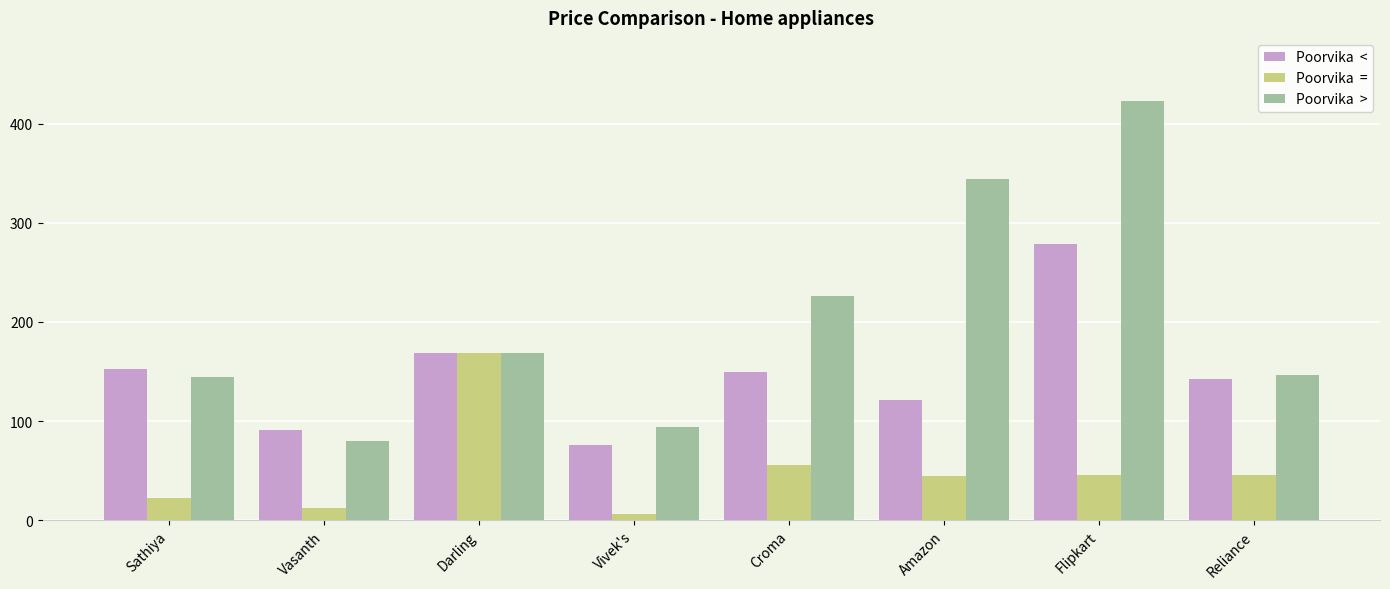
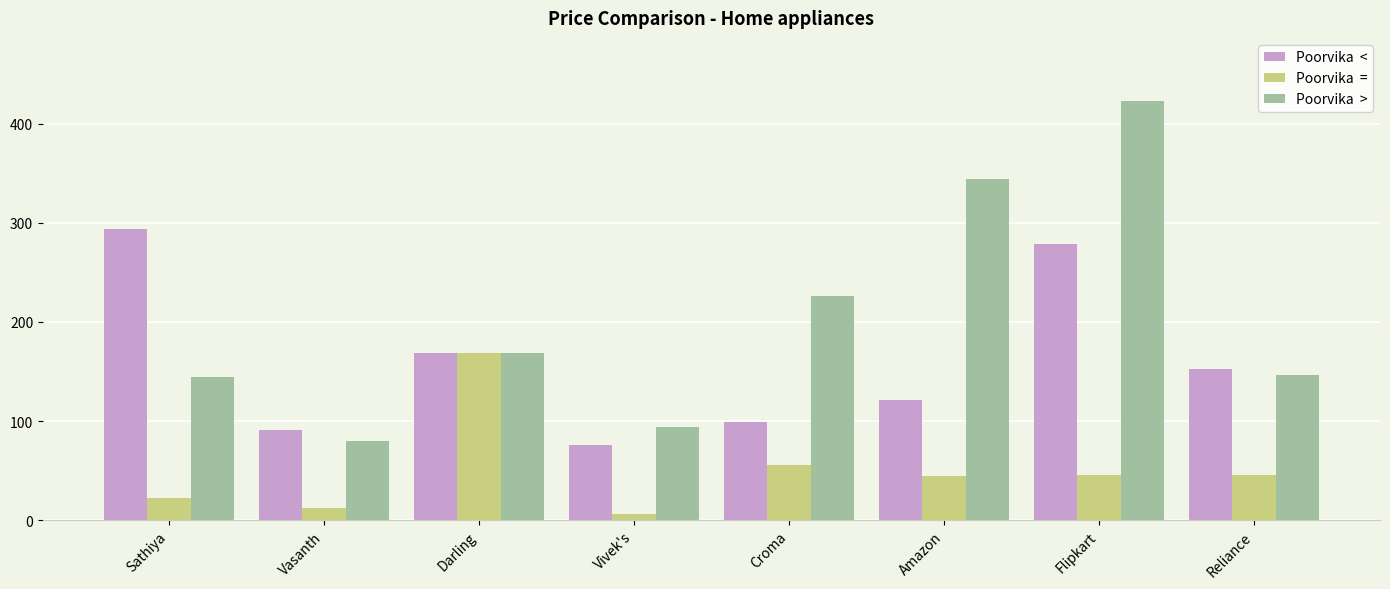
  {
    "Poorvika <": {
-     "Sathiya": 150,
+     "Sathiya": 290,
      "Vasanth": 90,
      "Darling": 170,
      "Vivek's": 80,
-     "Croma": 150,
+     "Croma": 100,
      "Amazon": 120,
      "Flipkart": 280,
-     "Reliance": 140
+     "Reliance": 150
    }
  }
